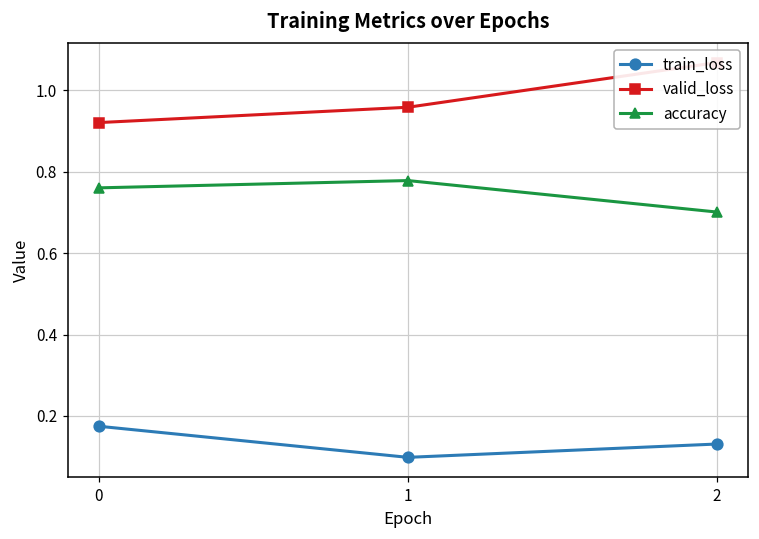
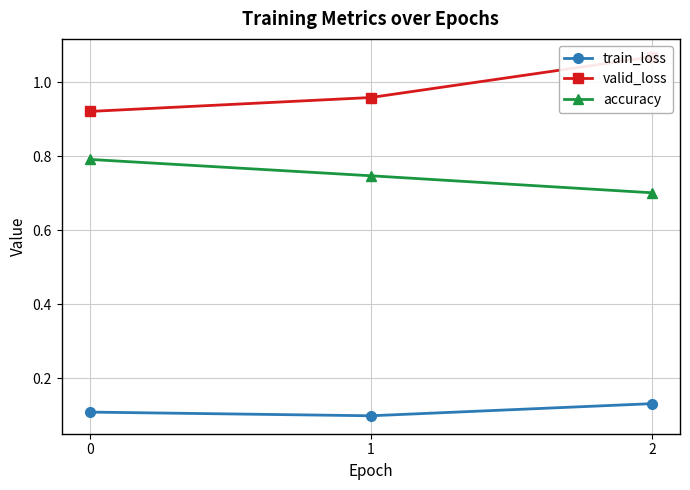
  {
    "train_loss": {
-     "0": 0.17,
+     "0": 0.11,
      "1": 0.10,
      "2": 0.13
    },
    "valid_loss": {
      "0": 0.92,
      "1": 0.96
    },
    "accuracy": {
-     "0": 0.76,
-     "1": 0.78,
+     "0": 0.79,
+     "1": 0.75,
      "2": 0.70
    }
  }
